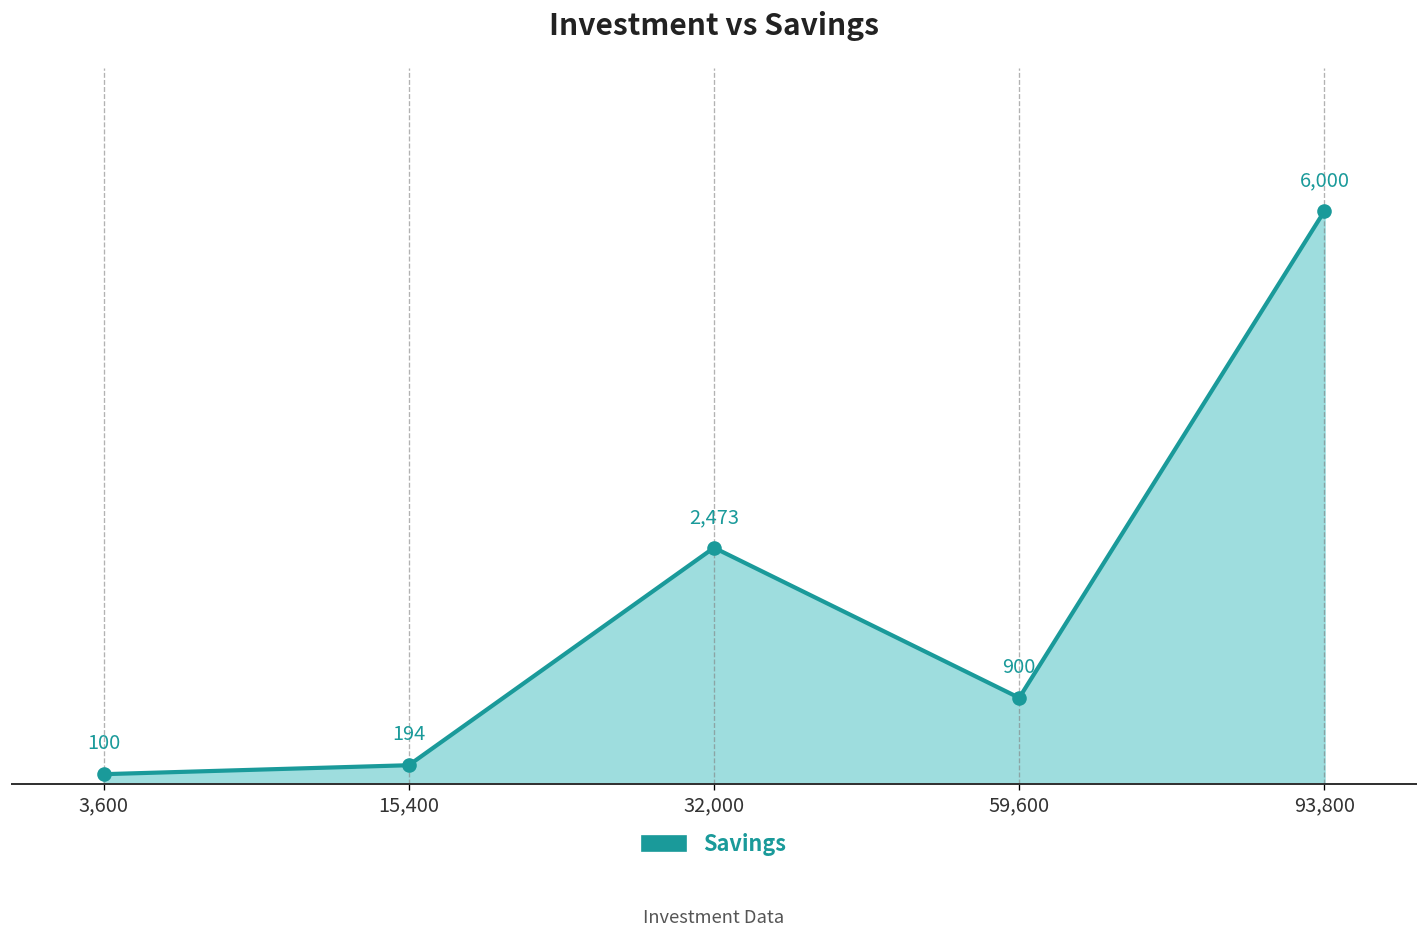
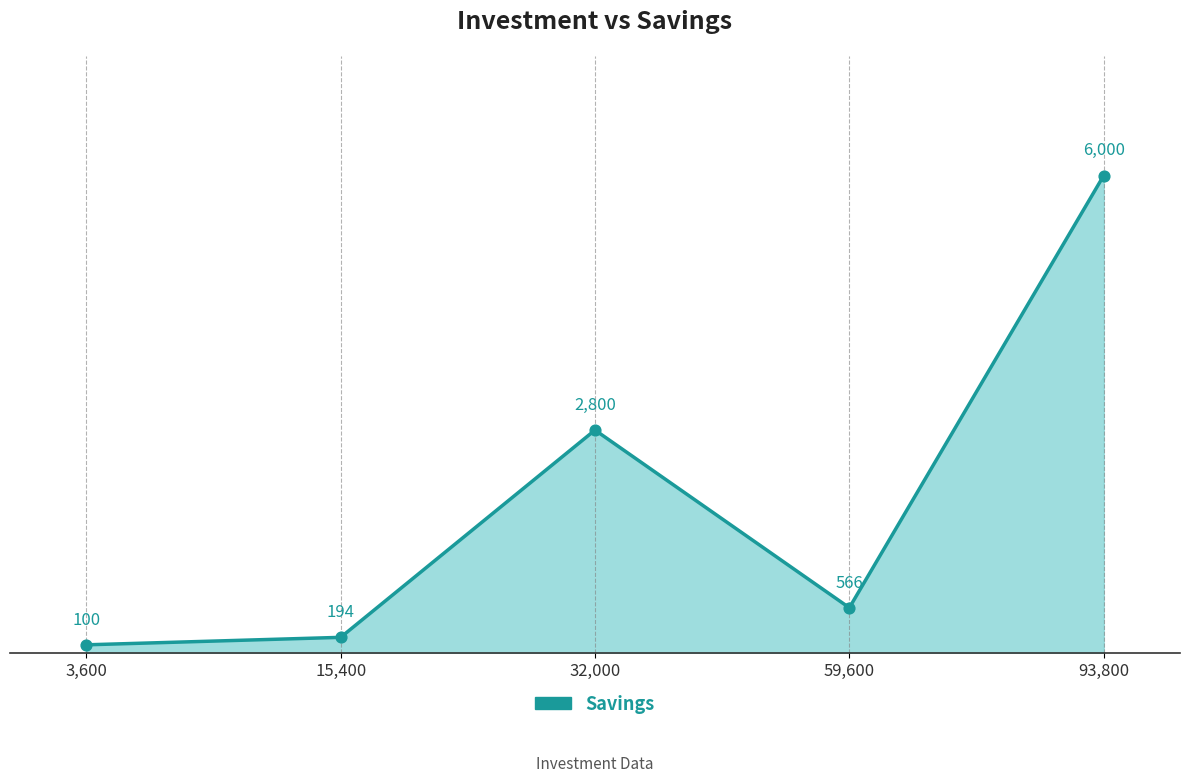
  {
    "3,600": "100",
    "15,400": "194",
-   "32,000": "2,473",
-   "59,600": "900",
+   "32,000": "2,800",
+   "59,600": "566",
    "93,800": "6,000"
  }
